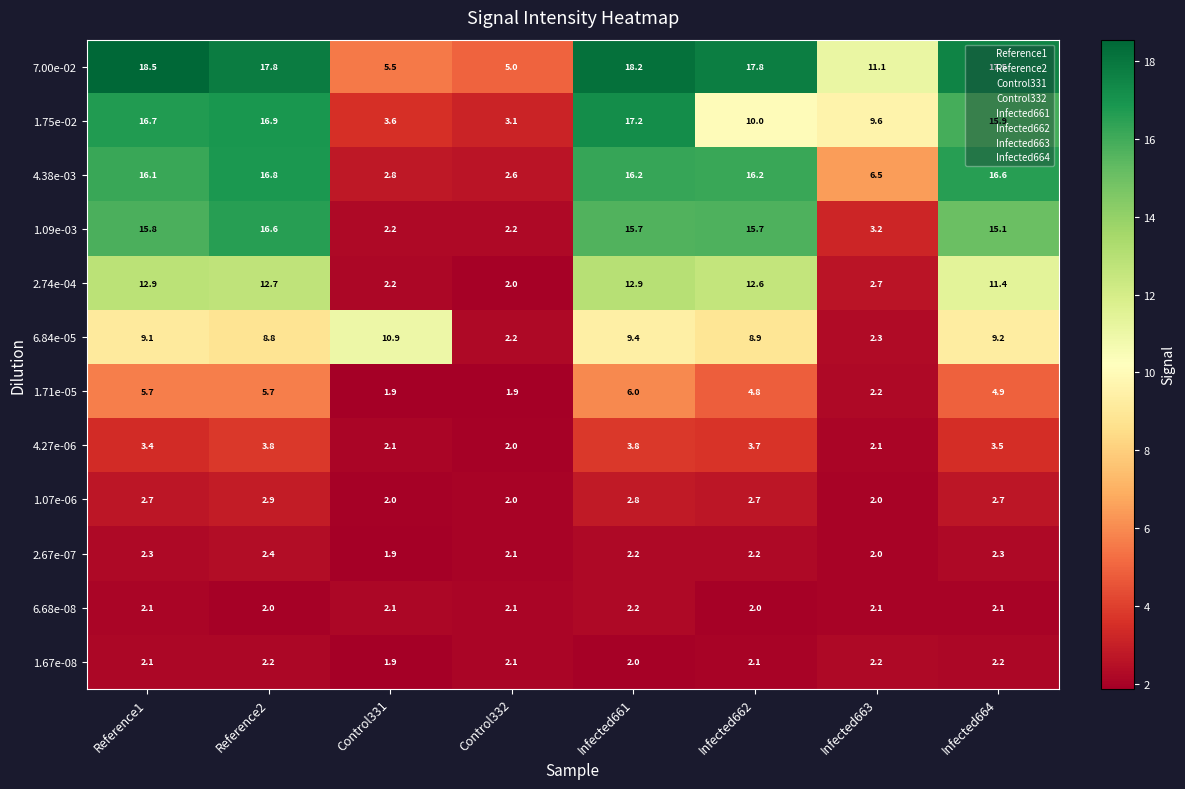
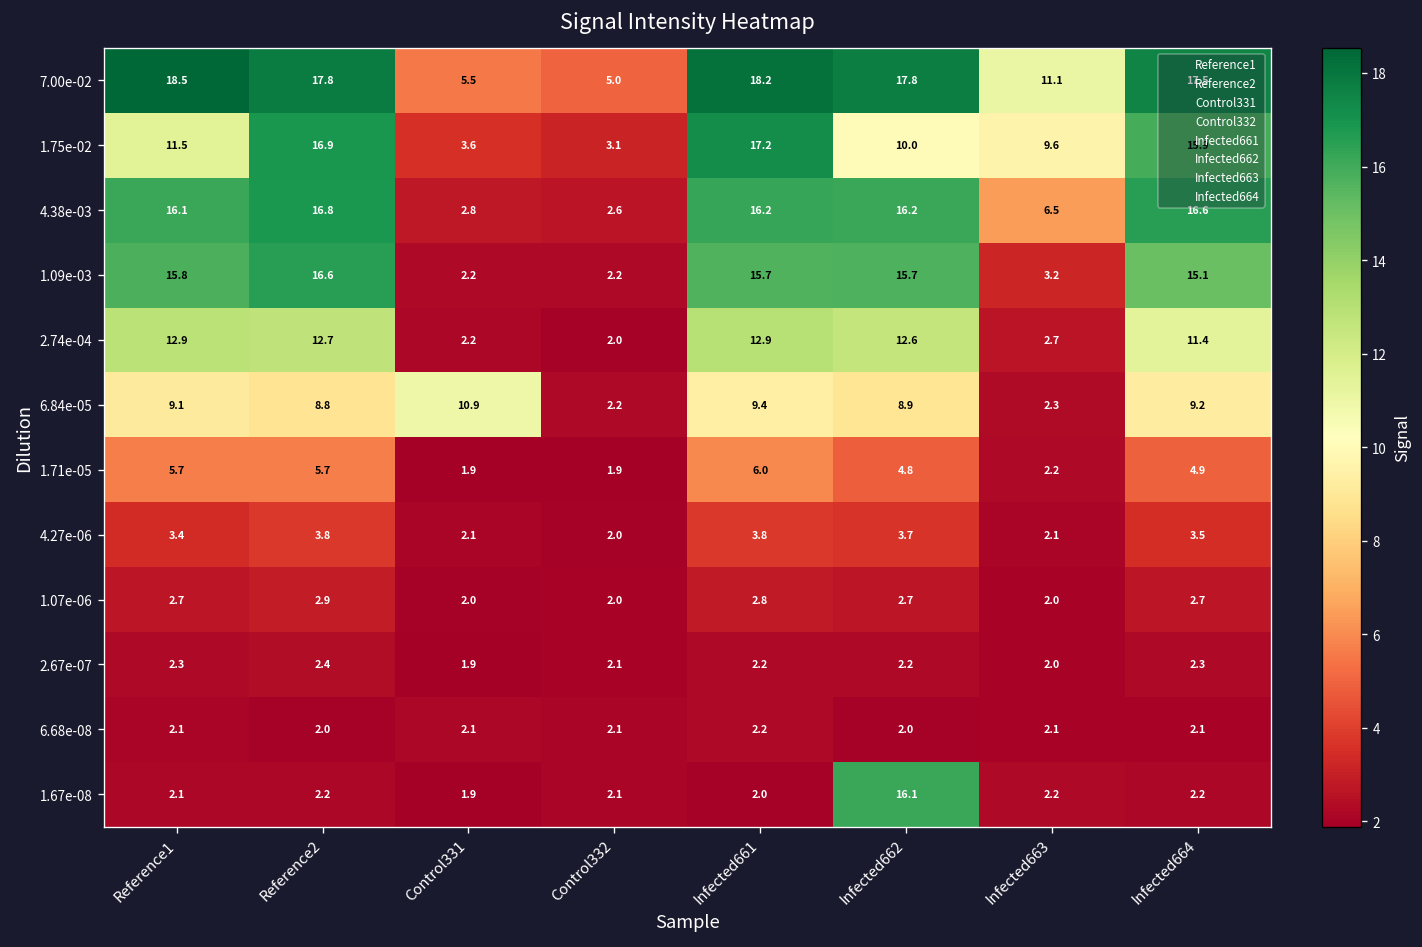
  {
    "7.00e-02": {
      "Reference1": 18.5,
      "Reference2": 17.8,
      "Control331": 5.5,
      "Control332": 5.0,
      "Infected661": 18.2,
      "Infected662": 17.8,
      "Infected663": 11.1
    },
    "1.75e-02": {
-     "Reference1": 16.7,
+     "Reference1": 11.5,
      "Reference2": 16.9,
      "Control331": 3.6,
      "Control332": 3.1,
      "Infected661": 17.2,
      "Infected662": 10.0,
      "Infected663": 9.6
    },
    "4.38e-03": {
      "Reference1": 16.1,
      "Reference2": 16.8,
      "Control331": 2.8,
      "Control332": 2.6,
      "Infected661": 16.2,
      "Infected662": 16.2,
      "Infected663": 6.5,
      "Infected664": 16.6
    },
    "1.09e-03": {
      "Reference1": 15.8,
      "Reference2": 16.6,
      "Control331": 2.2,
      "Control332": 2.2,
      "Infected661": 15.7,
      "Infected662": 15.7,
      "Infected663": 3.2,
      "Infected664": 15.1
    },
    "2.74e-04": {
      "Reference1": 12.9,
      "Reference2": 12.7,
      "Control331": 2.2,
      "Control332": 2.0,
      "Infected661": 12.9,
      "Infected662": 12.6,
      "Infected663": 2.7,
      "Infected664": 11.4
    },
    "6.84e-05": {
      "Reference1": 9.1,
      "Reference2": 8.8,
      "Control331": 10.9,
      "Control332": 2.2,
      "Infected661": 9.4,
      "Infected662": 8.9,
      "Infected663": 2.3,
      "Infected664": 9.2
    },
    "1.71e-05": {
      "Reference1": 5.7,
      "Reference2": 5.7,
      "Control331": 1.9,
      "Control332": 1.9,
      "Infected661": 6.0,
      "Infected662": 4.8,
      "Infected663": 2.2,
      "Infected664": 4.9
    },
    "4.27e-06": {
      "Reference1": 3.4,
      "Reference2": 3.8,
      "Control331": 2.1,
      "Control332": 2.0,
      "Infected661": 3.8,
      "Infected662": 3.7,
      "Infected663": 2.1,
      "Infected664": 3.5
    },
    "1.07e-06": {
      "Reference1": 2.7,
      "Reference2": 2.9,
      "Control331": 2.0,
      "Control332": 2.0,
      "Infected661": 2.8,
      "Infected662": 2.7,
      "Infected663": 2.0,
      "Infected664": 2.7
    },
    "2.67e-07": {
      "Reference1": 2.3,
      "Reference2": 2.4,
      "Control331": 1.9,
      "Control332": 2.1,
      "Infected661": 2.2,
      "Infected662": 2.2,
      "Infected663": 2.0,
      "Infected664": 2.3
    },
    "6.68e-08": {
      "Reference1": 2.1,
      "Reference2": 2.0,
      "Control331": 2.1,
      "Control332": 2.1,
      "Infected661": 2.2,
      "Infected662": 2.0,
      "Infected663": 2.1,
      "Infected664": 2.1
    },
    "1.67e-08": {
      "Reference1": 2.1,
      "Reference2": 2.2,
      "Control331": 1.9,
      "Control332": 2.1,
      "Infected661": 2.0,
-     "Infected662": 2.1,
+     "Infected662": 16.1,
      "Infected663": 2.2,
      "Infected664": 2.2
    }
  }
